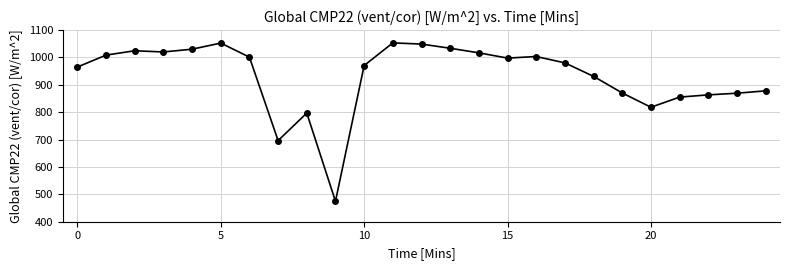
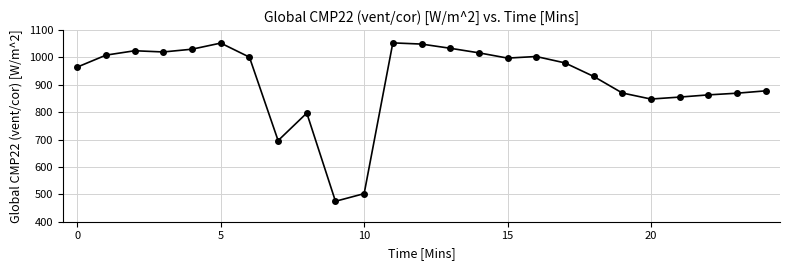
  {
    "0": 970,
    "5": 1050,
-   "10": 970,
+   "10": 500,
    "15": 1000,
-   "20": 820
+   "20": 850
  }
